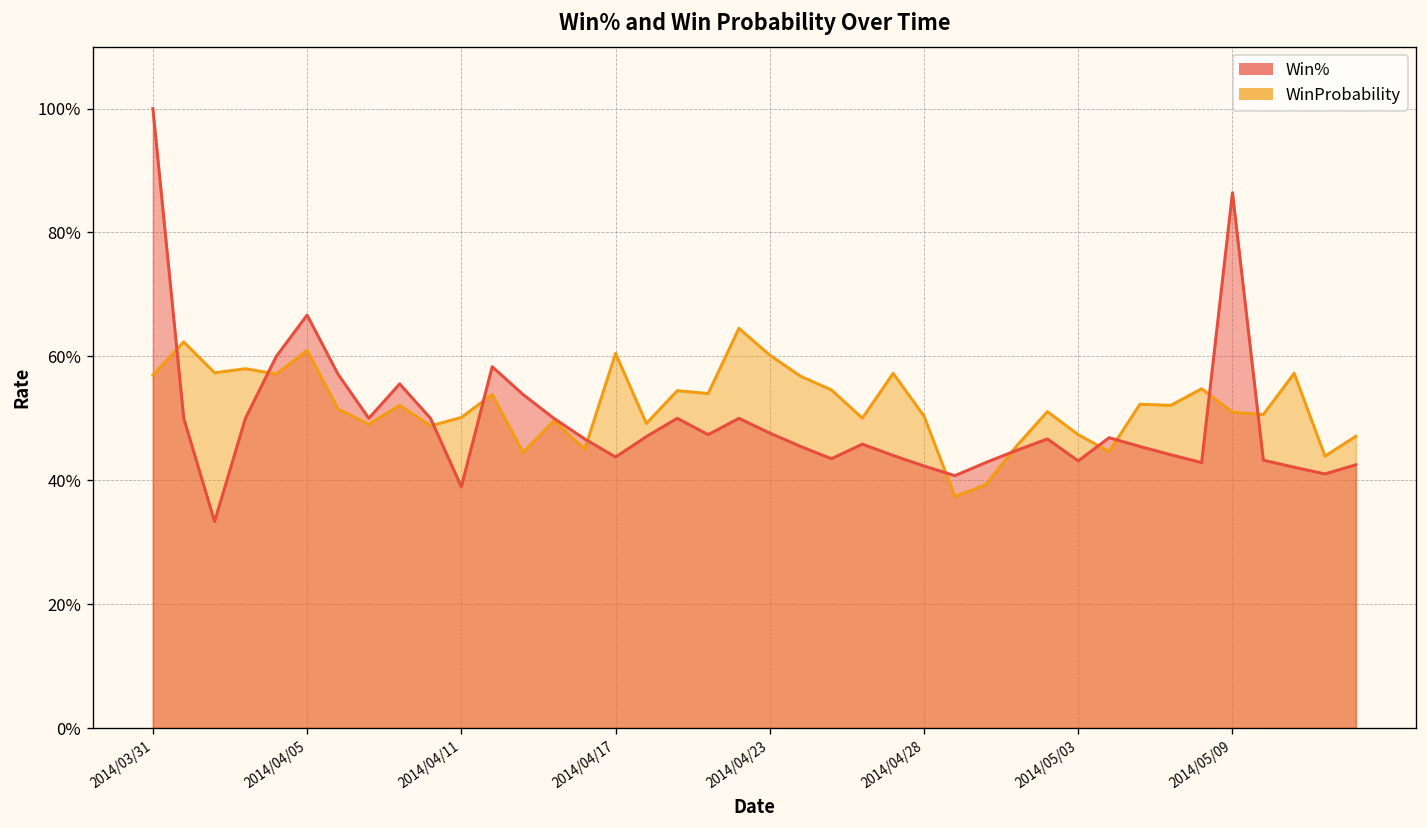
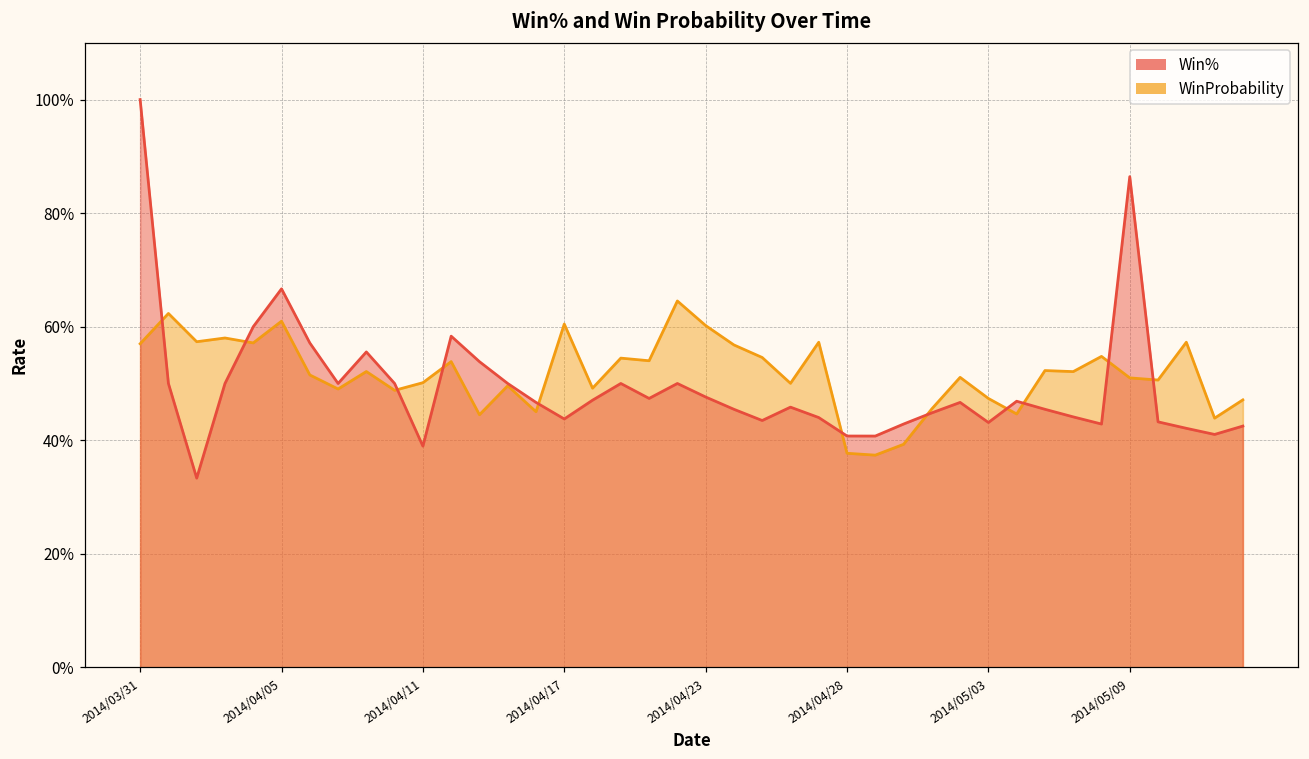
  {
    "WinProbability": {
      "2014/03/31": "57%",
      "2014/04/05": "61%",
      "2014/04/11": "50%",
      "2014/04/17": "60%",
      "2014/04/23": "60%",
-     "2014/04/28": "50%",
+     "2014/04/28": "38%",
      "2014/05/03": "47%",
      "2014/05/09": "51%"
    },
    "Win%": {
      "2014/03/31": "100%",
      "2014/04/05": "67%",
      "2014/04/11": "39%",
      "2014/04/17": "44%",
      "2014/04/23": "48%",
-     "2014/04/28": "42%",
+     "2014/04/28": "41%",
      "2014/05/03": "43%",
      "2014/05/09": "86%"
    }
  }
